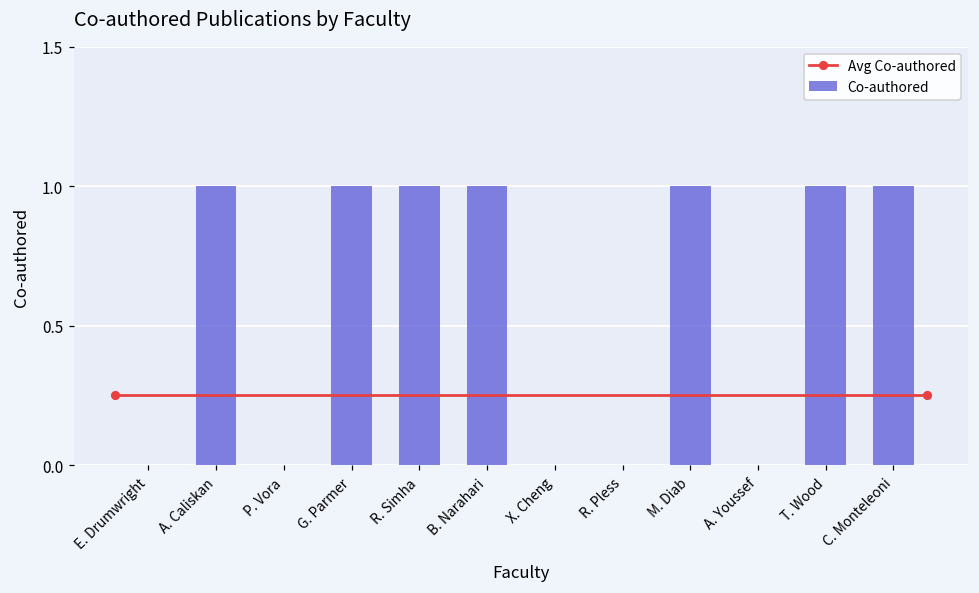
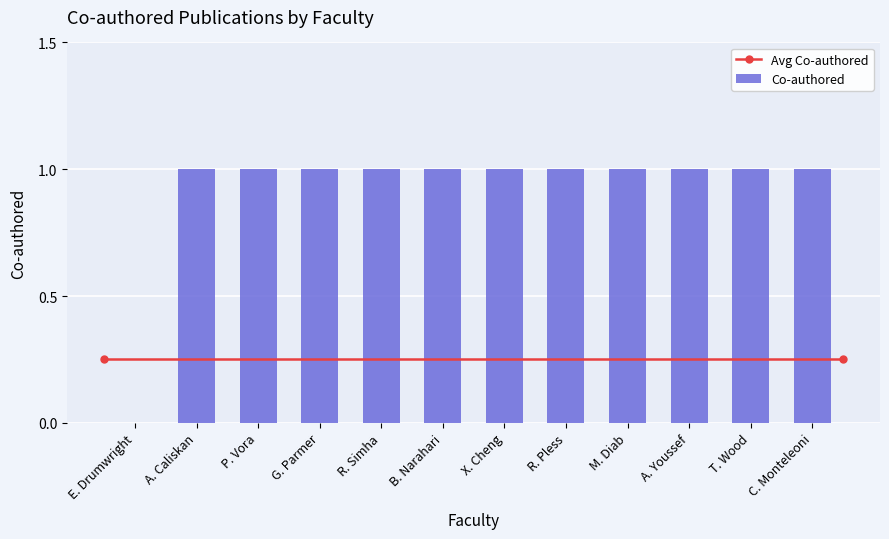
  {
    "Co-authored": {
      "E. Drumwright": 0,
      "A. Caliskan": 1,
-     "P. Vora": 0,
+     "P. Vora": 1,
      "G. Parmer": 1,
      "R. Simha": 1,
      "B. Narahari": 1,
-     "X. Cheng": 0,
-     "R. Pless": 0,
+     "X. Cheng": 1,
+     "R. Pless": 1,
      "M. Diab": 1,
-     "A. Youssef": 0,
+     "A. Youssef": 1,
      "T. Wood": 1,
      "C. Monteleoni": 1
    }
  }
